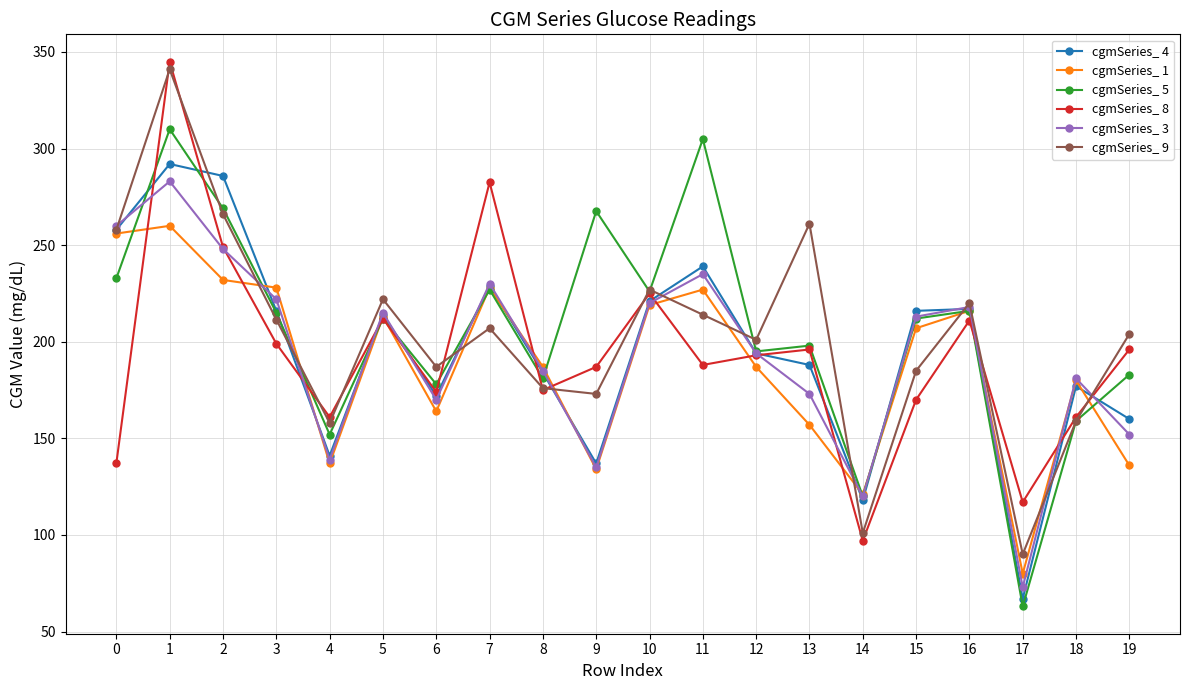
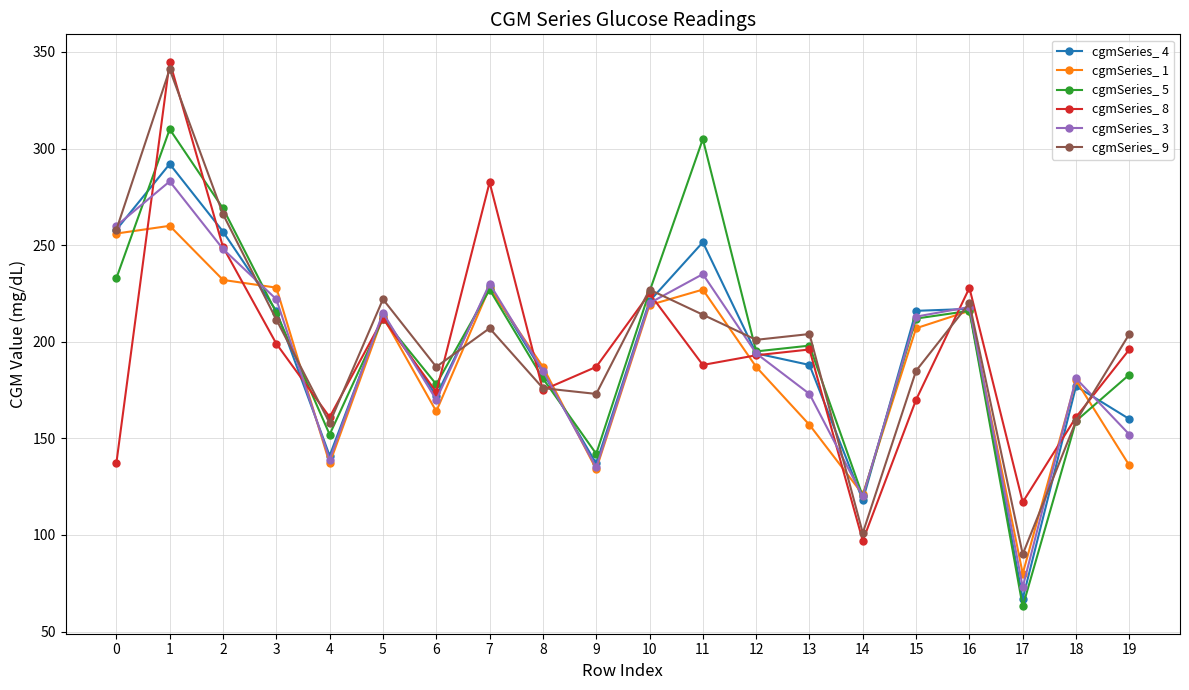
  {
    "cgmSeries_ 4": {
      "1": 292,
-     "2": 286,
+     "2": 257,
      "4": 141,
      "6": 172,
      "9": 137,
-     "11": 239,
+     "11": 252,
      "13": 188,
      "14": 118,
      "15": 216,
      "17": 67,
      "18": 177,
      "19": 160
    },
    "cgmSeries_ 1": {
      "0": 256,
      "1": 260,
      "2": 232,
      "3": 228,
      "4": 137,
      "6": 164,
      "8": 187,
      "11": 227,
      "12": 187,
      "13": 157,
      "15": 207,
      "17": 80,
      "19": 136
    },
    "cgmSeries_ 5": {
      "0": 233,
      "1": 310,
      "2": 269,
      "4": 152,
      "6": 178,
      "8": 181,
-     "9": 268,
+     "9": 142,
      "11": 305,
      "13": 198,
      "17": 63,
      "19": 183
    },
    "cgmSeries_ 8": {
      "0": 137,
      "1": 345,
      "3": 199,
      "4": 161,
      "6": 174,
      "7": 283,
      "9": 187,
      "11": 188,
      "13": 196,
      "14": 97,
      "15": 170,
-     "16": 211,
+     "16": 228,
      "17": 117,
      "18": 161,
      "19": 196
    },
    "cgmSeries_ 3": {
      "0": 260,
      "1": 283,
      "3": 222,
      "4": 139,
      "6": 170,
      "11": 235,
      "13": 173,
      "17": 73,
      "19": 152
    },
    "cgmSeries_ 9": {
      "1": 341,
      "2": 266,
      "3": 212,
      "4": 158,
      "5": 222,
      "6": 187,
      "7": 207,
      "9": 173,
      "11": 214,
      "12": 201,
-     "13": 261,
+     "13": 204,
      "14": 101,
      "15": 185,
      "16": 220,
      "17": 90,
      "19": 204
    }
  }
